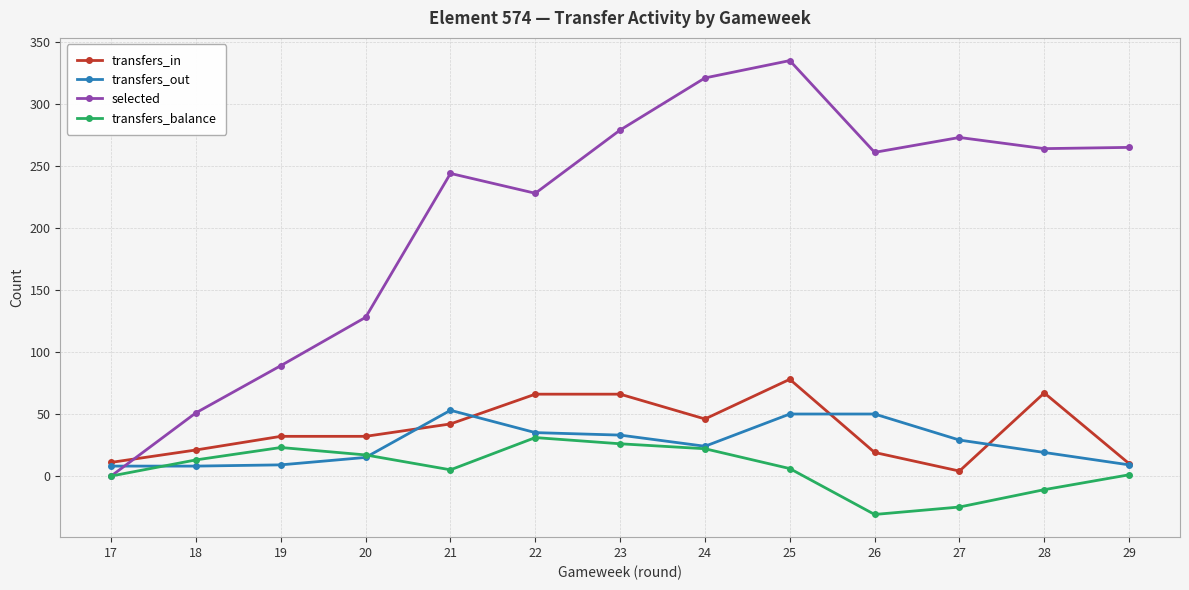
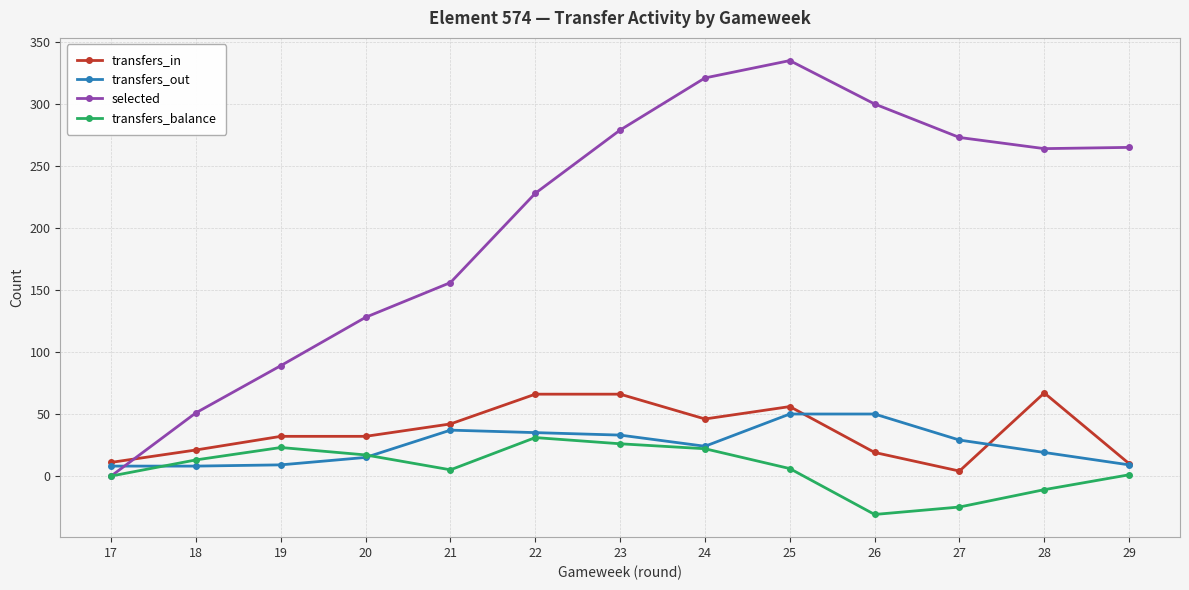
  {
    "transfers_in": {
      "17": 11,
      "18": 21,
      "19": 32,
      "20": 32,
      "21": 42,
      "22": 66,
      "23": 66,
      "24": 46,
-     "25": 78,
+     "25": 56,
      "26": 19,
      "27": 4,
      "28": 67
    },
    "transfers_out": {
      "17": 8,
      "18": 8,
      "19": 9,
-     "21": 53,
+     "21": 37,
      "22": 35,
      "23": 33,
      "25": 50,
      "26": 50,
      "27": 29,
      "28": 19
    },
    "selected": {
      "18": 51,
      "19": 89,
      "20": 128,
-     "21": 244,
+     "21": 156,
      "22": 228,
      "23": 279,
      "24": 321,
      "25": 335,
-     "26": 261,
+     "26": 300,
      "27": 273,
      "28": 264,
      "29": 265
    },
    "transfers_balance": {
      "18": 13,
      "19": 23,
      "21": 5,
      "22": 31,
      "23": 26,
      "25": 6,
      "26": -31,
      "27": -25,
      "28": -11,
      "29": 1
    }
  }
